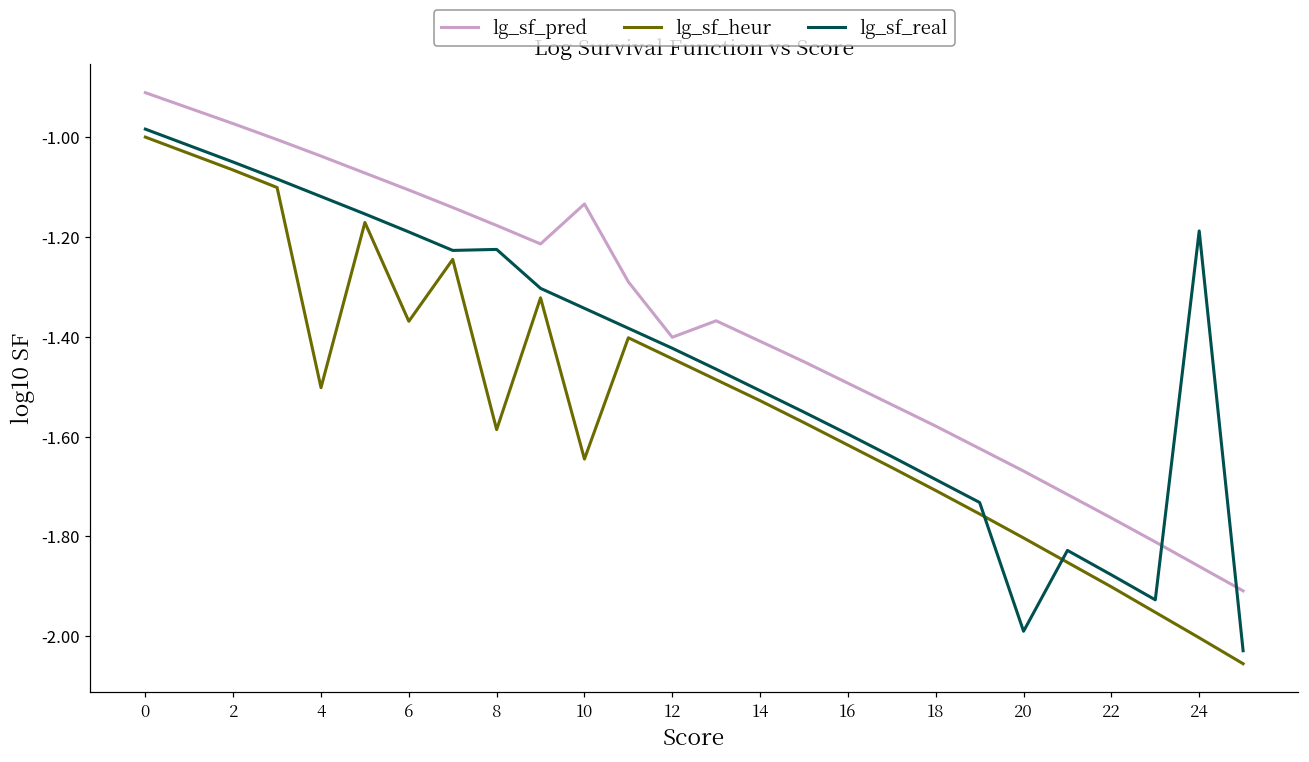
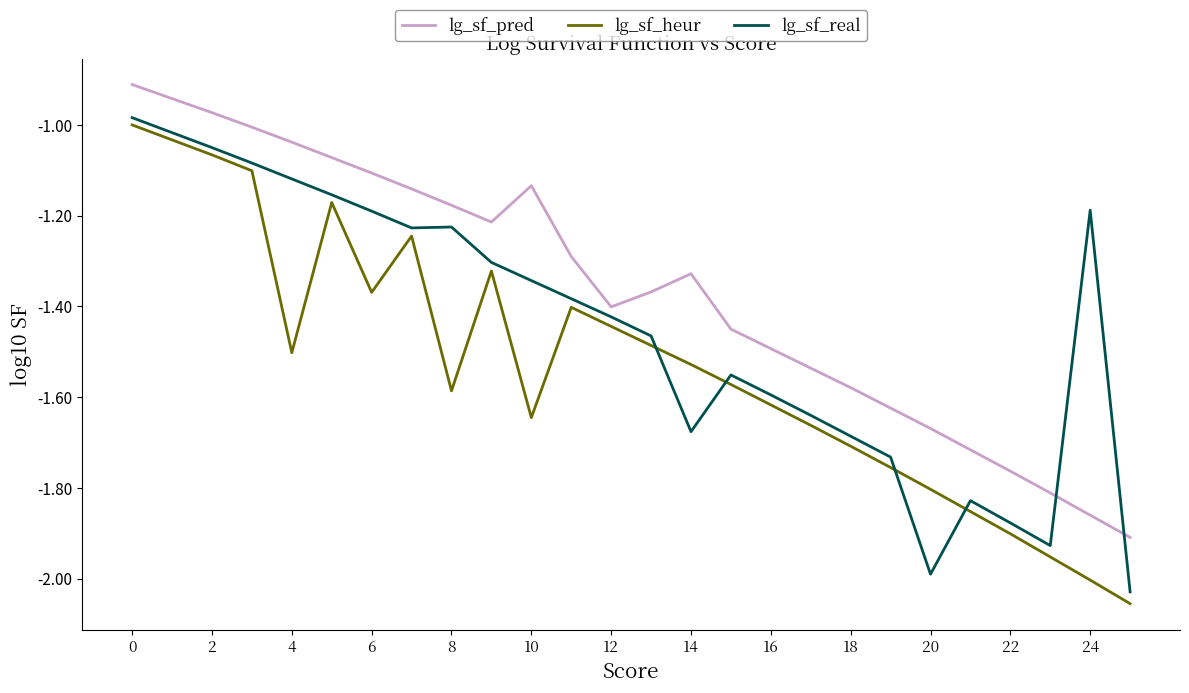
  {
    "lg_sf_pred": {
      "0": -0.91,
      "2": -0.97,
      "4": -1.04,
      "6": -1.11,
      "8": -1.18,
      "10": -1.13,
      "12": -1.40,
-     "14": -1.41,
+     "14": -1.33,
      "16": -1.49,
      "18": -1.58,
      "20": -1.67,
      "22": -1.76,
      "24": -1.86
    },
    "lg_sf_heur": {
      "0": -1.00,
      "2": -1.07,
      "4": -1.50,
      "6": -1.37,
      "8": -1.59,
      "10": -1.65,
      "12": -1.44,
      "14": -1.53,
      "16": -1.62,
      "18": -1.71,
      "20": -1.80,
      "22": -1.90,
      "24": -2.00
    },
    "lg_sf_real": {
      "0": -0.98,
      "2": -1.05,
      "4": -1.12,
      "6": -1.19,
      "8": -1.23,
      "10": -1.34,
      "12": -1.42,
-     "14": -1.51,
+     "14": -1.68,
      "16": -1.60,
      "18": -1.69,
      "20": -1.99,
      "22": -1.88,
      "24": -1.19
    }
  }
